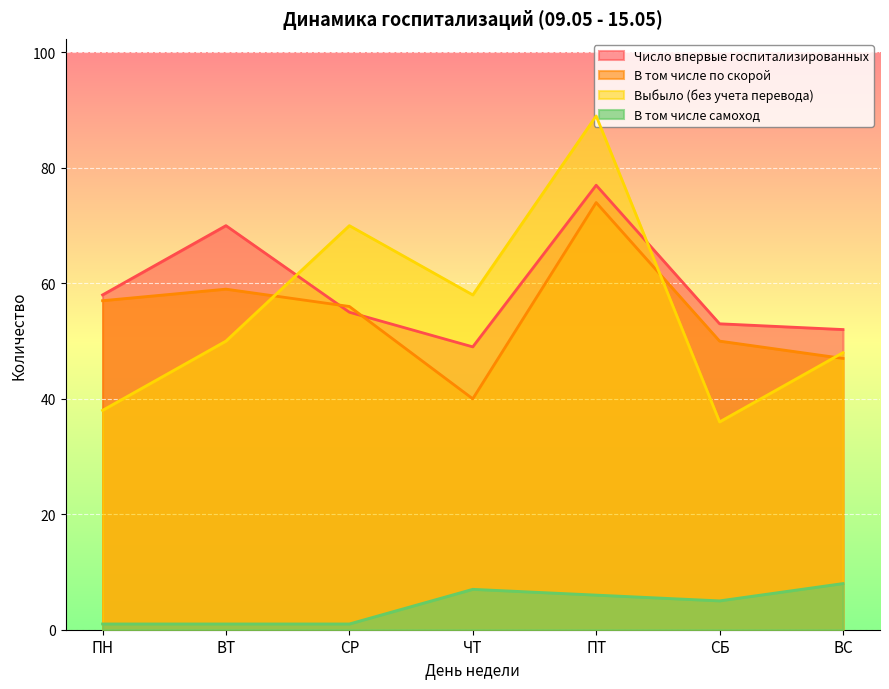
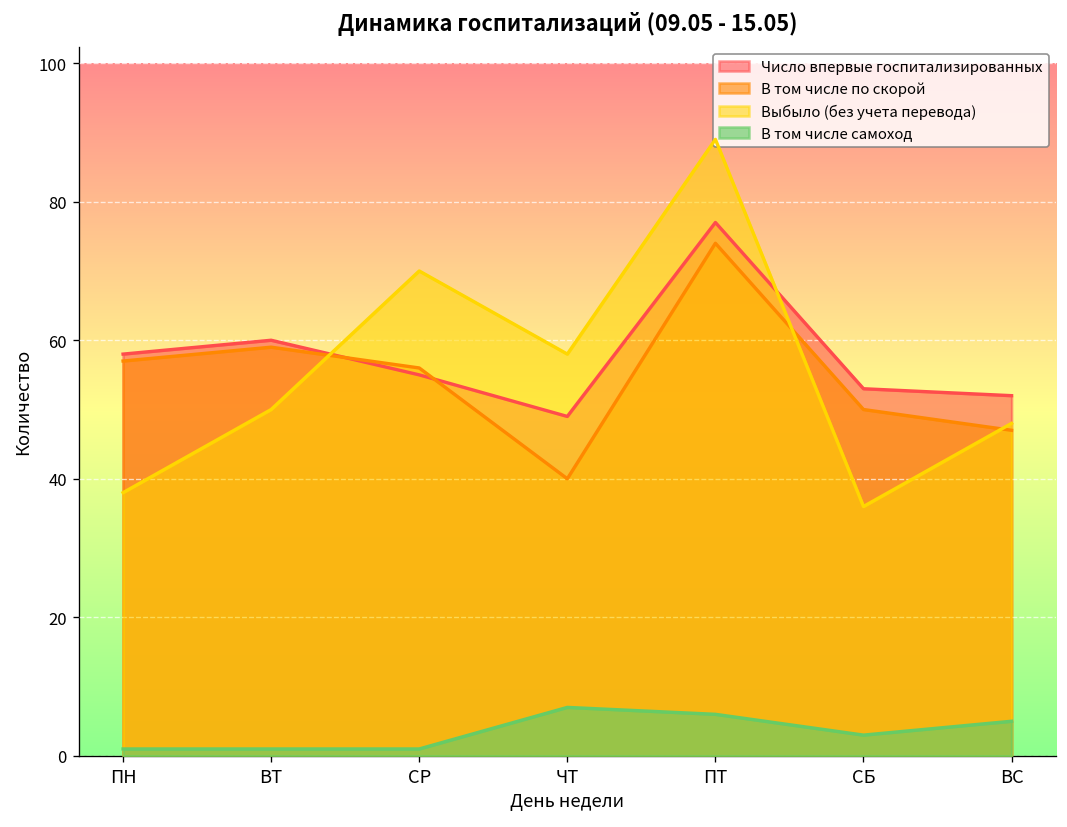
  {
    "Число впервые госпитализированных": {
      "ПН": 58,
-     "ВТ": 70,
+     "ВТ": 60,
      "СР": 55,
      "ЧТ": 49,
      "ПТ": 77,
      "СБ": 53,
      "ВС": 52
    },
    "В том числе по скорой": {
      "ПН": 57,
      "ВТ": 59,
      "СР": 56,
      "ЧТ": 40,
      "ПТ": 74,
      "СБ": 50,
      "ВС": 47
    },
    "Выбыло (без учета перевода)": {
      "ПН": 38,
      "ВТ": 50,
      "СР": 70,
      "ЧТ": 58,
      "СБ": 36,
      "ВС": 48
    },
    "В том числе самоход": {
      "ПН": 1,
      "ВТ": 1,
      "СР": 1,
      "ЧТ": 7,
      "ПТ": 6,
-     "СБ": 5,
-     "ВС": 8
+     "СБ": 3,
+     "ВС": 5
    }
  }
